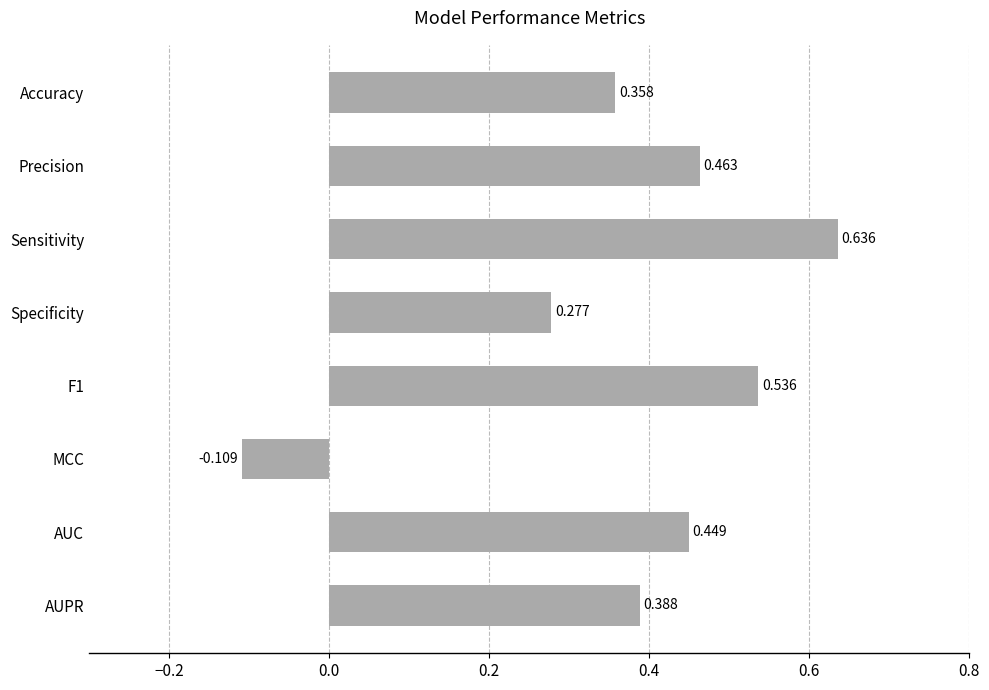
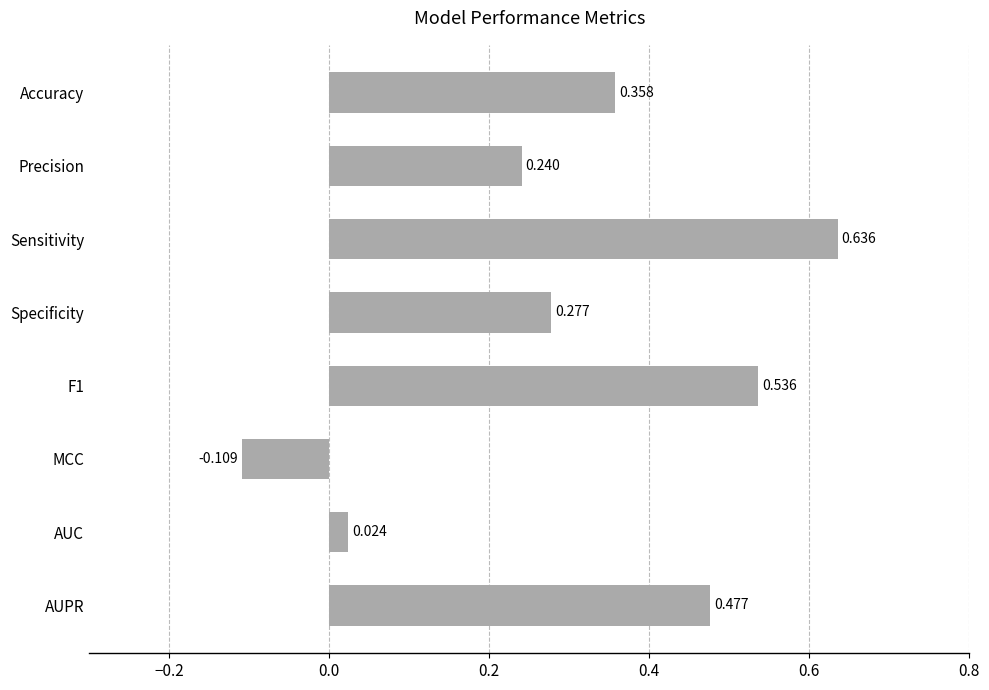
  {
    "Accuracy": 0.358,
-   "Precision": 0.463,
+   "Precision": 0.240,
    "Sensitivity": 0.636,
    "Specificity": 0.277,
    "F1": 0.536,
    "MCC": -0.109,
-   "AUC": 0.449,
-   "AUPR": 0.388
+   "AUC": 0.024,
+   "AUPR": 0.477
  }
